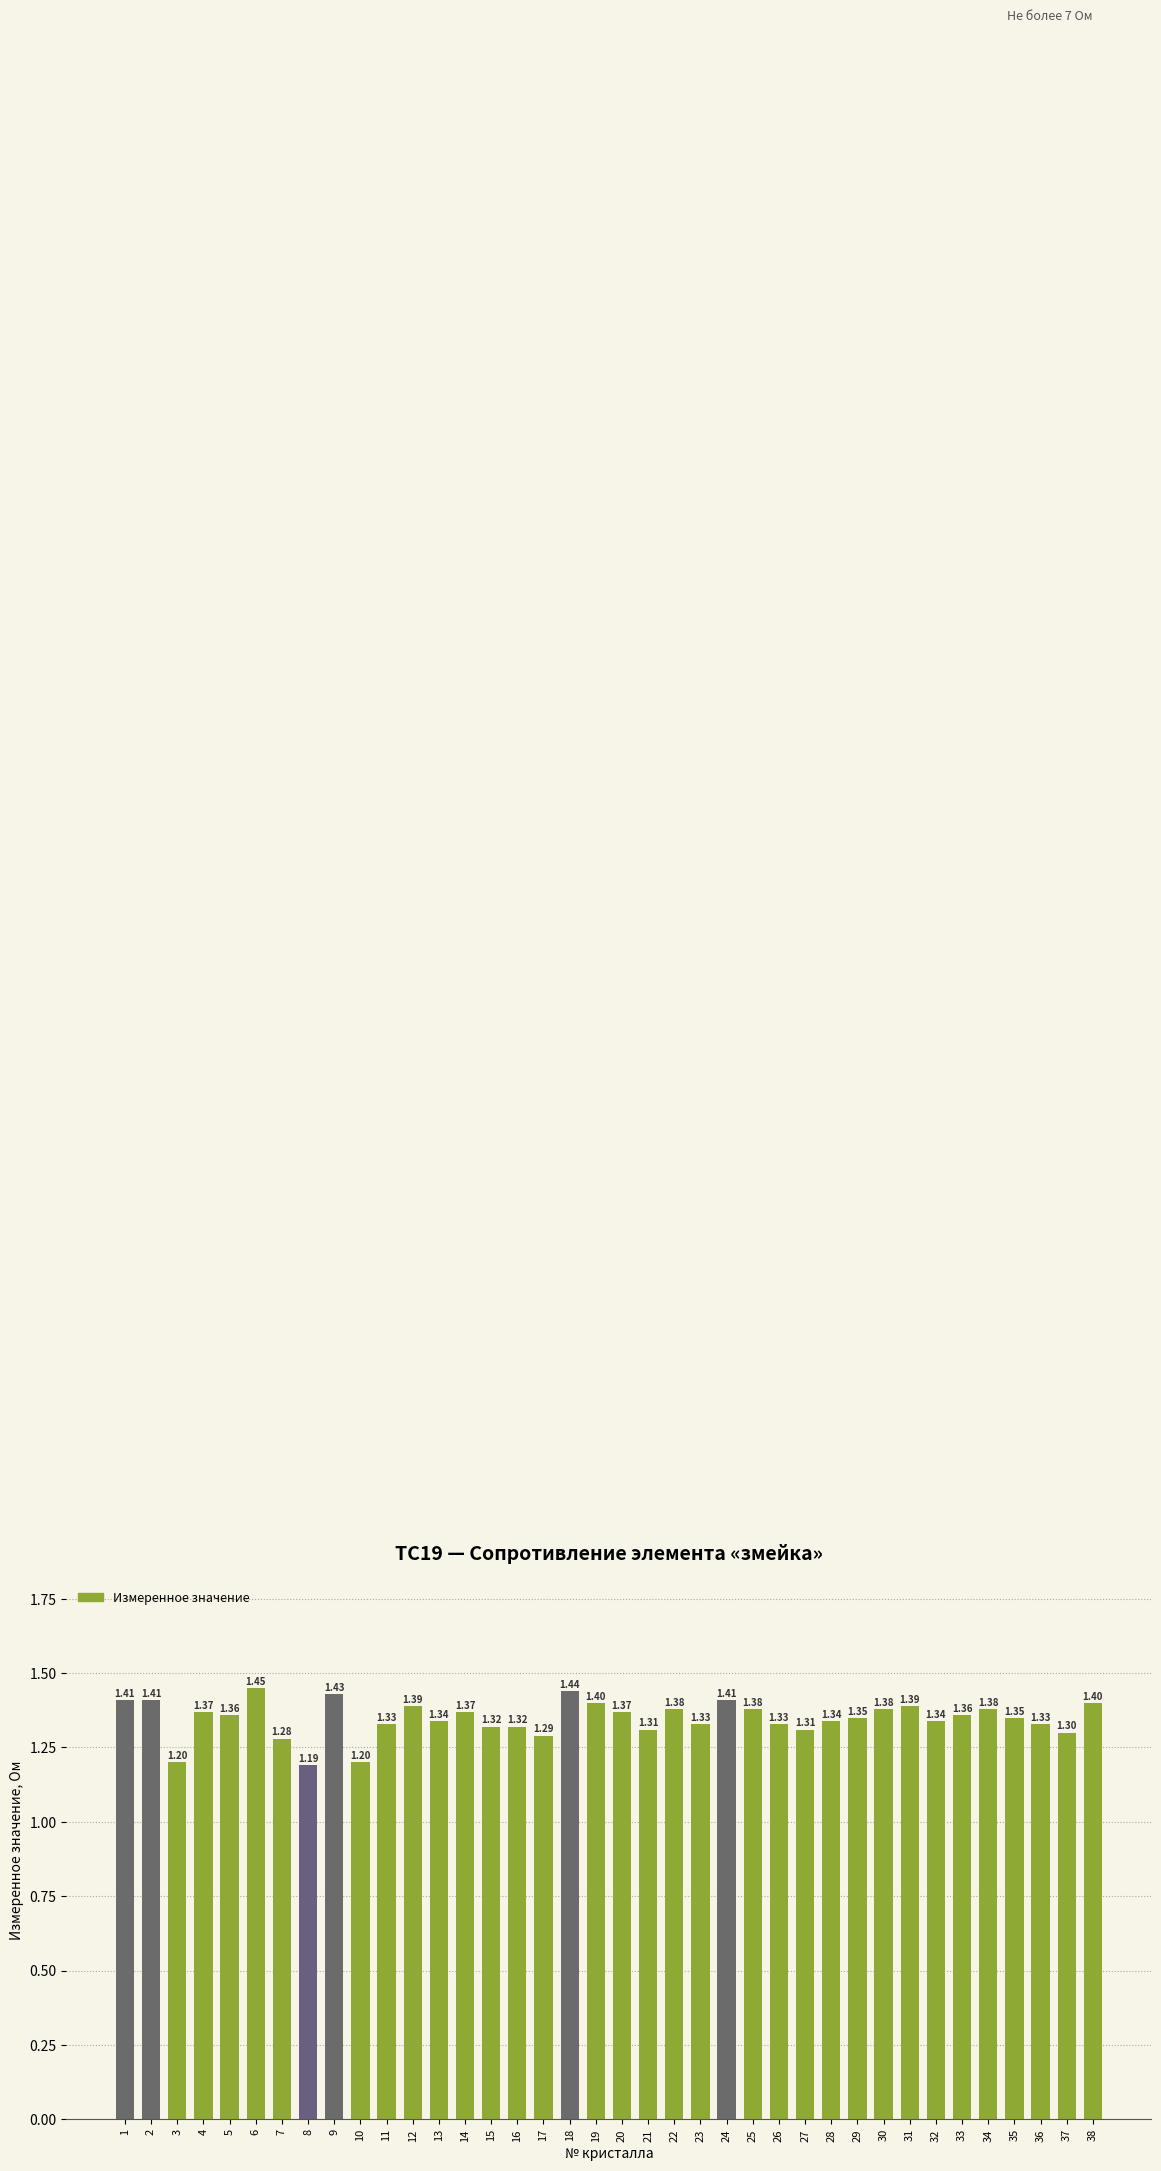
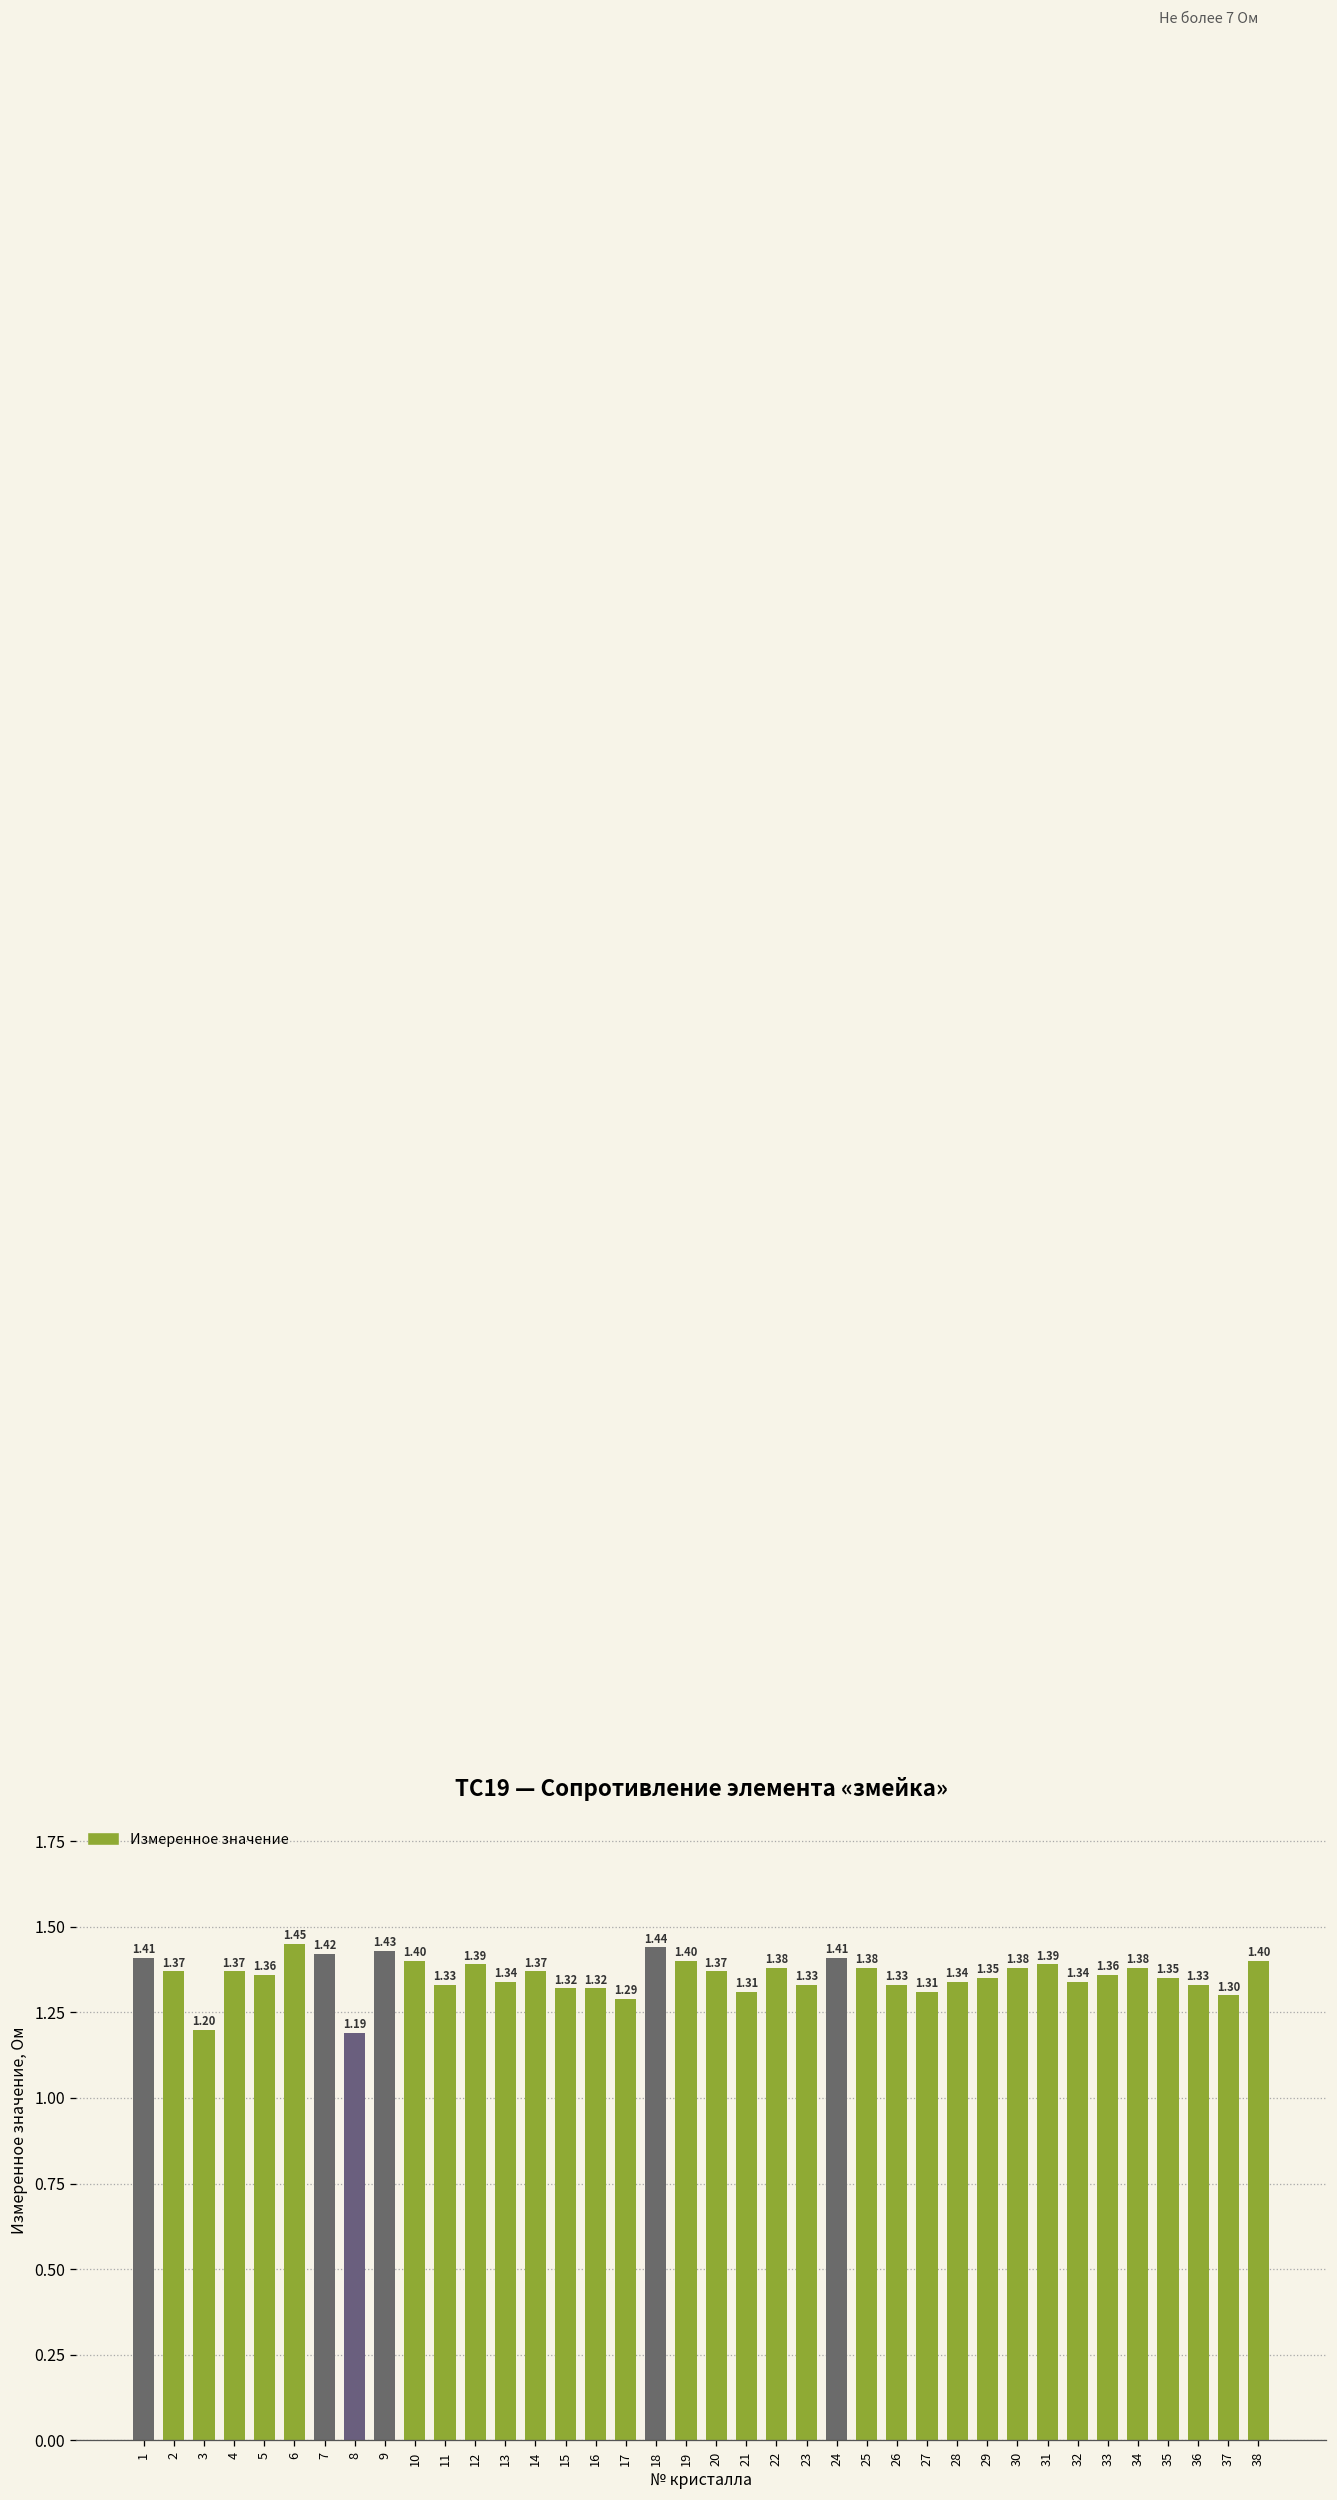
  {
    "1": 1.41,
-   "2": 1.41,
+   "2": 1.37,
    "3": 1.20,
    "4": 1.37,
    "5": 1.36,
    "6": 1.45,
-   "7": 1.28,
+   "7": 1.42,
    "8": 1.19,
    "9": 1.43,
-   "10": 1.20,
+   "10": 1.40,
    "11": 1.33,
    "12": 1.39,
    "13": 1.34,
    "14": 1.37,
    "15": 1.32,
    "16": 1.32,
    "17": 1.29,
    "18": 1.44,
    "19": 1.40,
    "20": 1.37,
    "21": 1.31,
    "22": 1.38,
    "23": 1.33,
    "24": 1.41,
    "25": 1.38,
    "26": 1.33,
    "27": 1.31,
    "28": 1.34,
    "29": 1.35,
    "30": 1.38,
    "31": 1.39,
    "32": 1.34,
    "33": 1.36,
    "34": 1.38,
    "35": 1.35,
    "36": 1.33,
    "37": 1.30,
    "38": 1.40
  }
